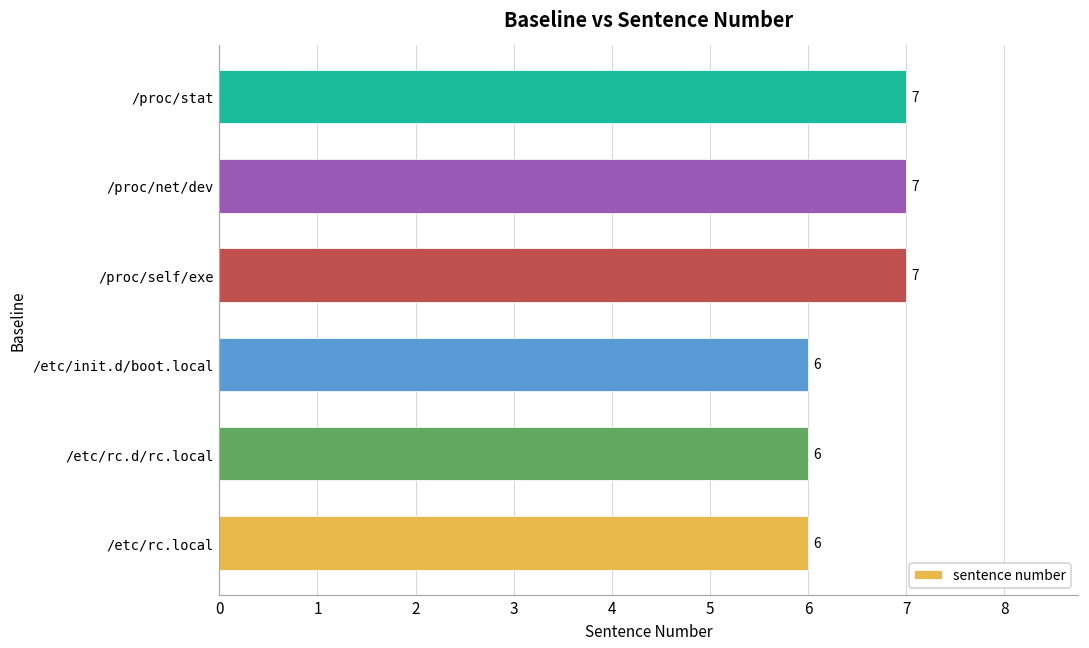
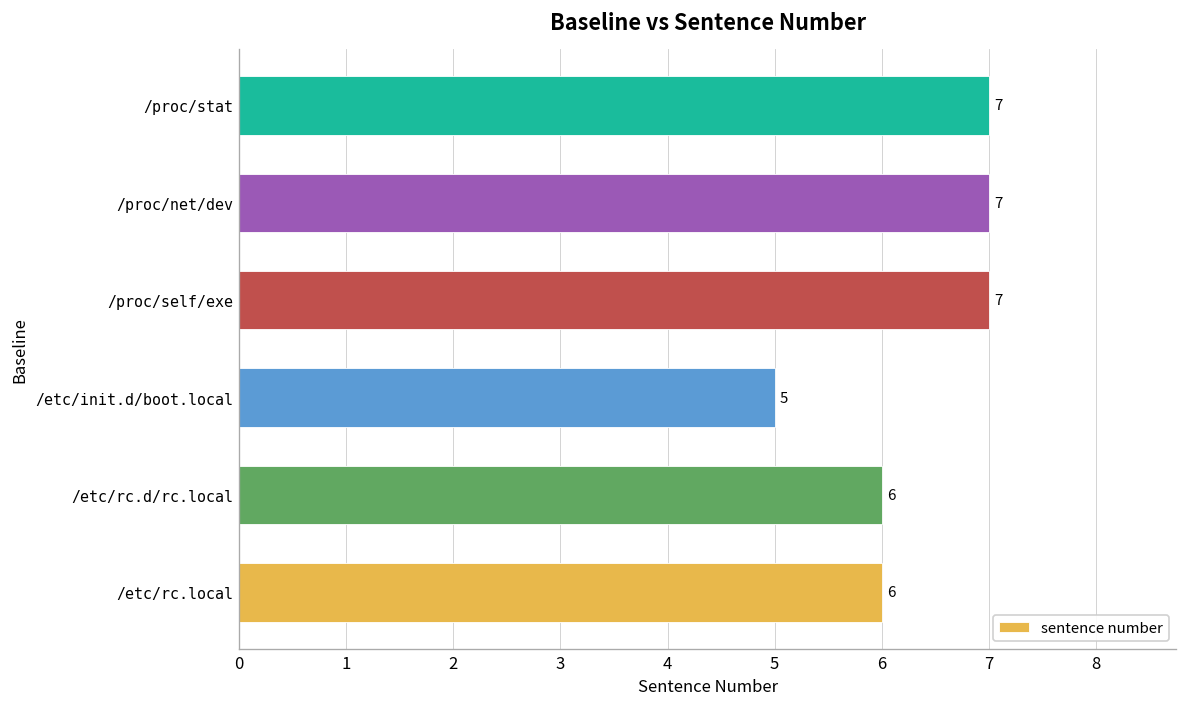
  {
    "/proc/stat": 7,
    "/proc/net/dev": 7,
    "/proc/self/exe": 7,
-   "/etc/init.d/boot.local": 6,
+   "/etc/init.d/boot.local": 5,
    "/etc/rc.d/rc.local": 6,
    "/etc/rc.local": 6
  }
